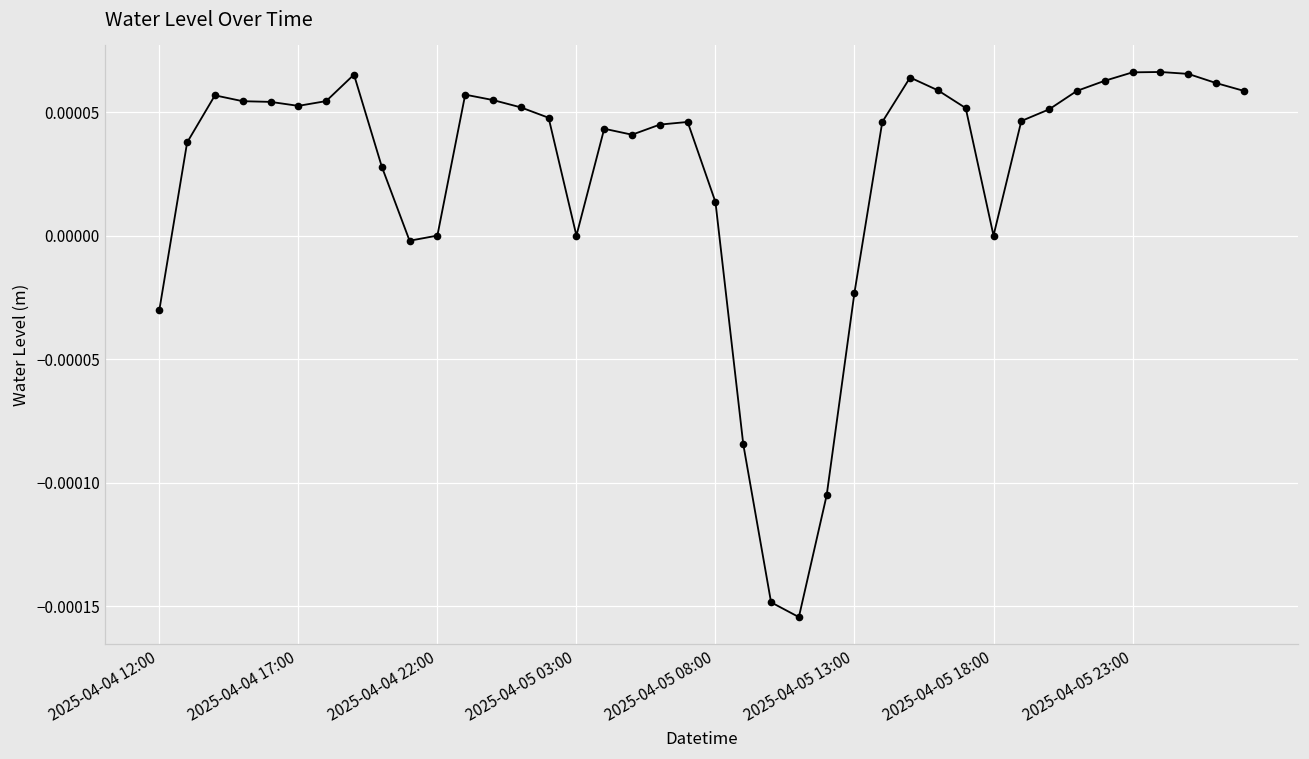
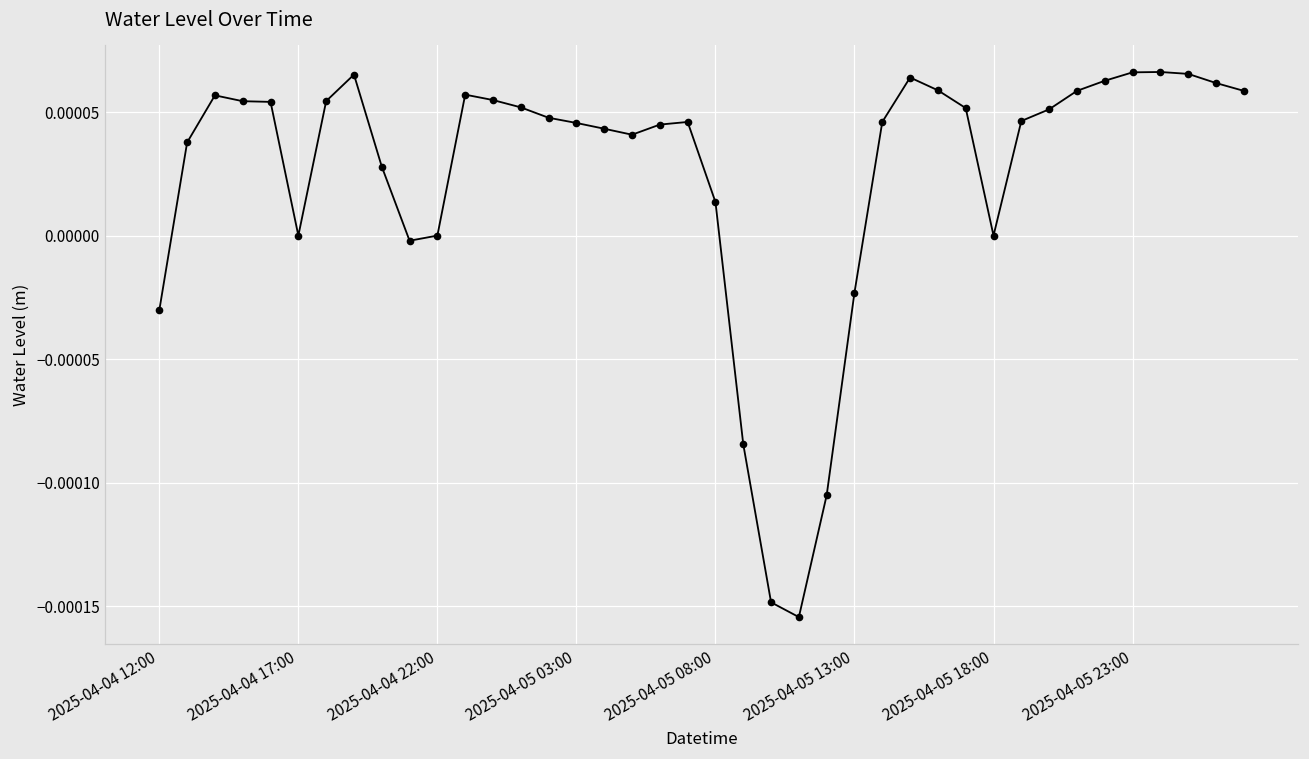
  {
    "2025-04-04 12:00": -0.00003,
-   "2025-04-04 17:00": 0.0001,
+   "2025-04-04 17:00": 0.0000,
    "2025-04-04 22:00": 0.00000,
-   "2025-04-05 03:00": 0.00000,
+   "2025-04-05 03:00": 0.00005,
    "2025-04-05 08:00": 0.000014,
    "2025-04-05 13:00": -0.000023,
    "2025-04-05 18:00": 0.00000,
    "2025-04-05 23:00": 0.000066
  }
